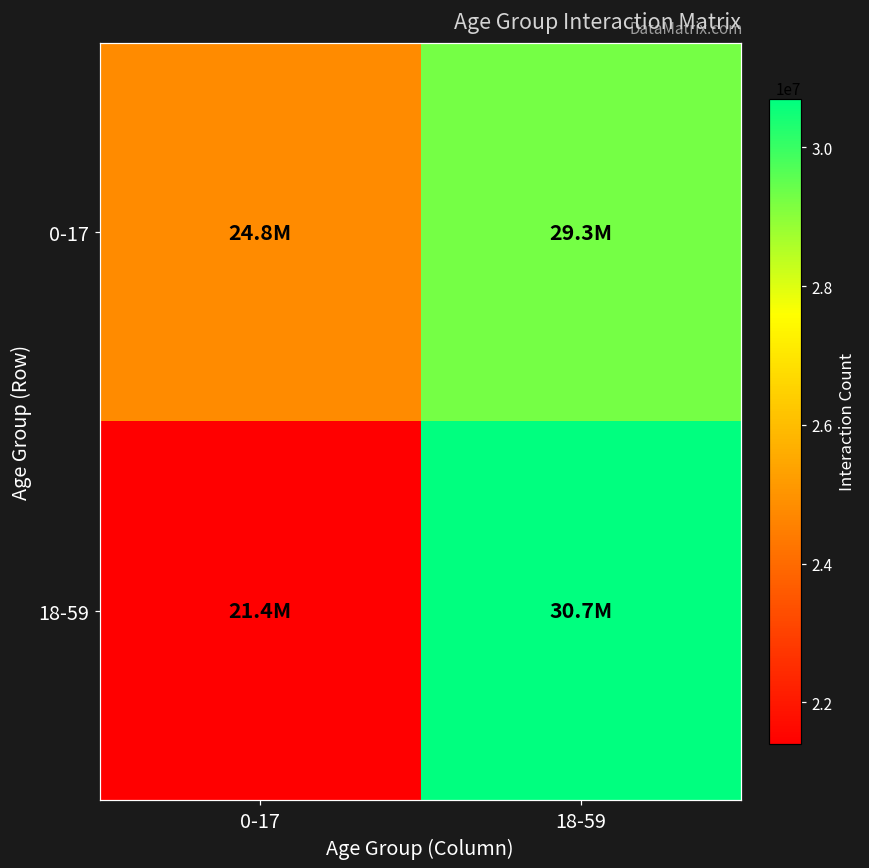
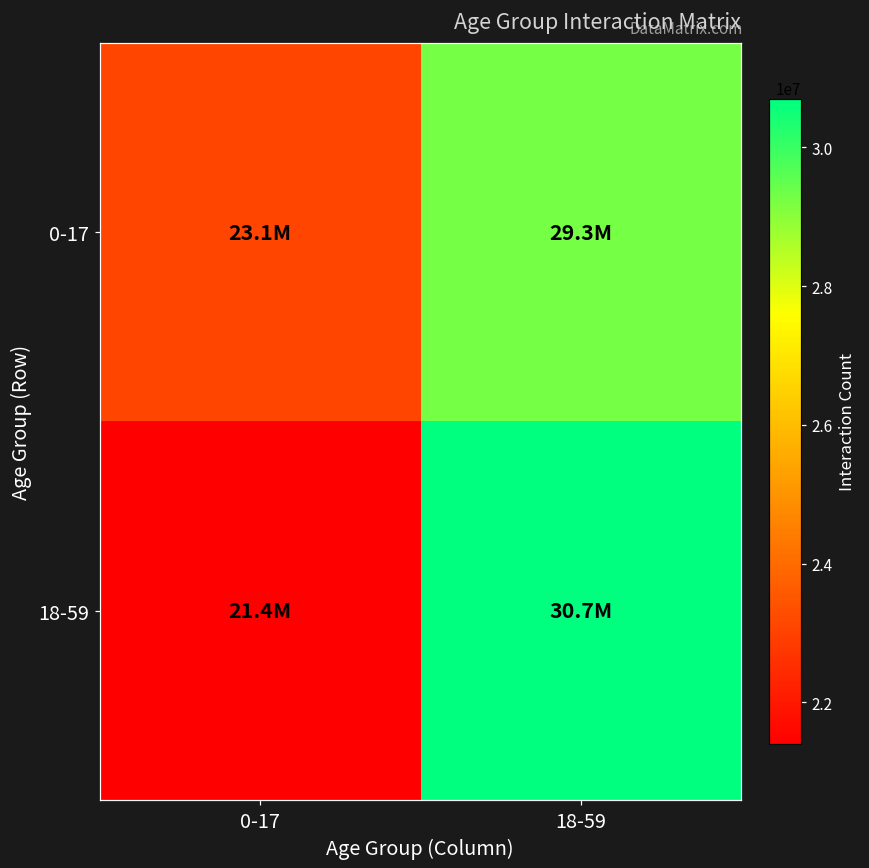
  {
    "0-17": {
-     "0-17": "24.8M",
+     "0-17": "23.1M",
      "18-59": "29.3M"
    },
    "18-59": {
      "0-17": "21.4M",
      "18-59": "30.7M"
    }
  }
